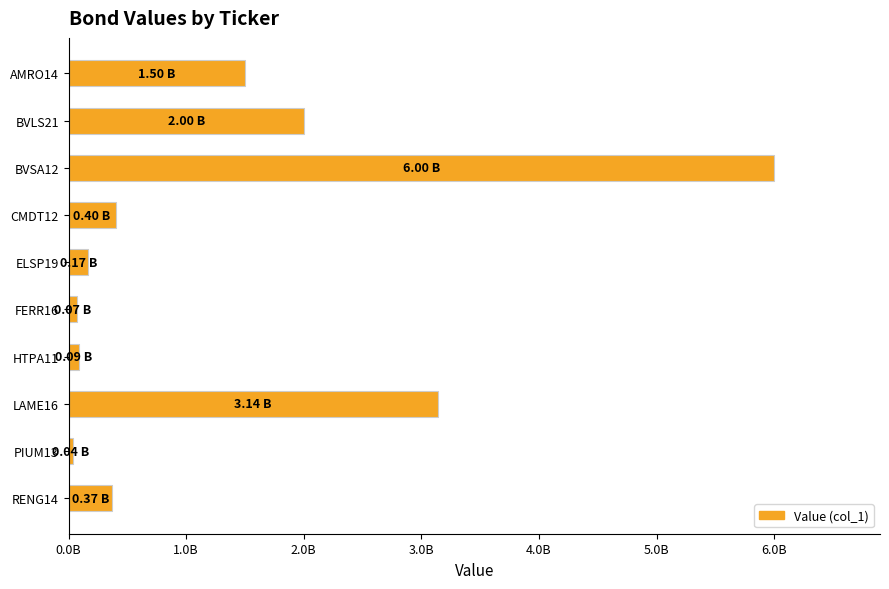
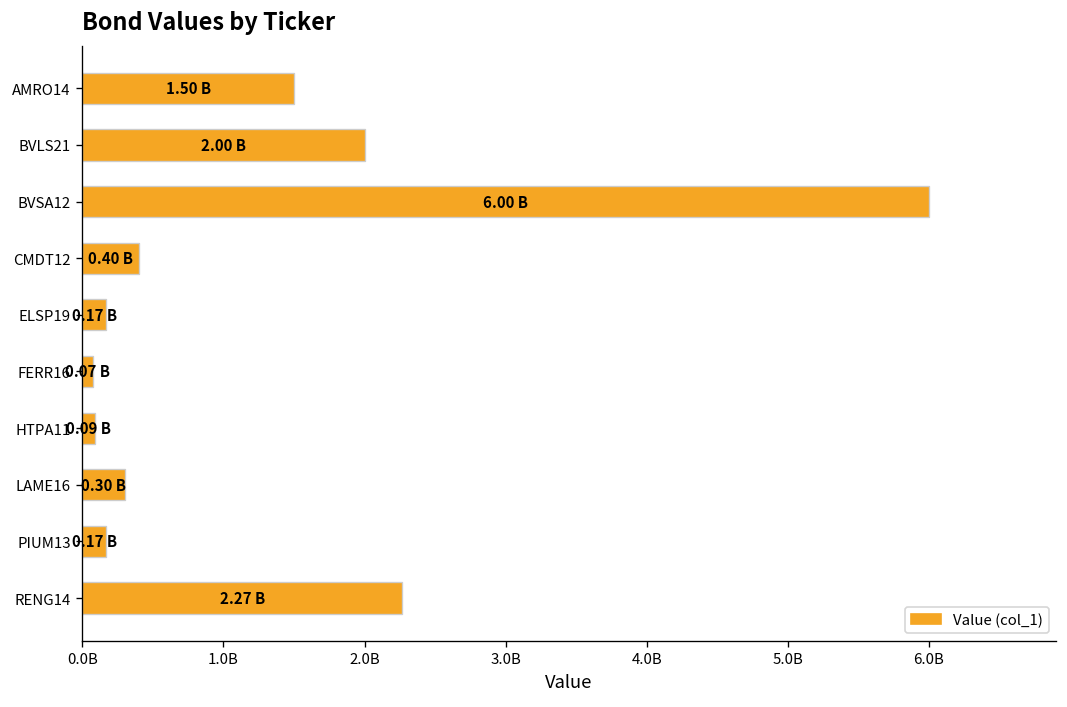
  {
-   "LAME16": 3.14,
-   "PIUM13": 0.04,
-   "RENG14": 0.37
+   "LAME16": 0.30,
+   "PIUM13": 0.17,
+   "RENG14": 2.27
  }
